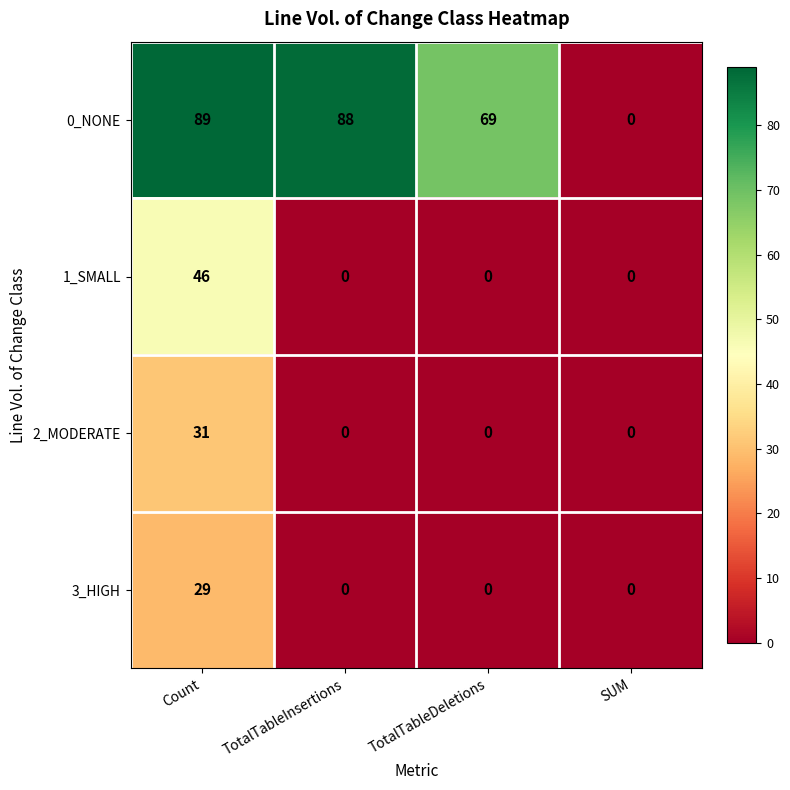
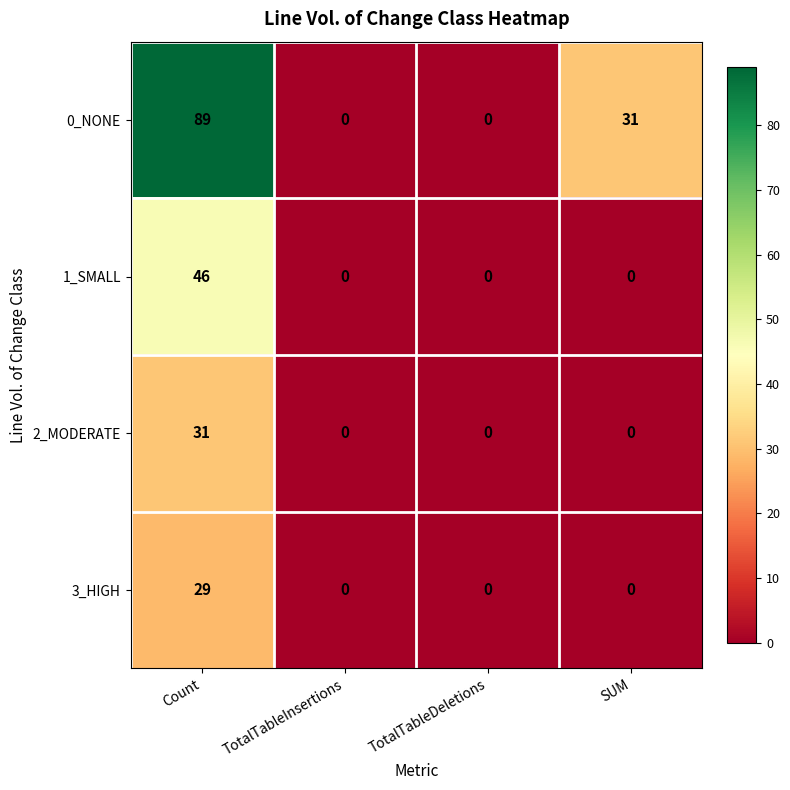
  {
    "0_NONE": {
      "Count": 89,
-     "TotalTableInsertions": 88,
-     "TotalTableDeletions": 69,
-     "SUM": 0
+     "TotalTableInsertions": 0,
+     "TotalTableDeletions": 0,
+     "SUM": 31
    },
    "1_SMALL": {
      "Count": 46,
      "TotalTableInsertions": 0,
      "TotalTableDeletions": 0,
      "SUM": 0
    },
    "2_MODERATE": {
      "Count": 31,
      "TotalTableInsertions": 0,
      "TotalTableDeletions": 0,
      "SUM": 0
    },
    "3_HIGH": {
      "Count": 29,
      "TotalTableInsertions": 0,
      "TotalTableDeletions": 0,
      "SUM": 0
    }
  }
